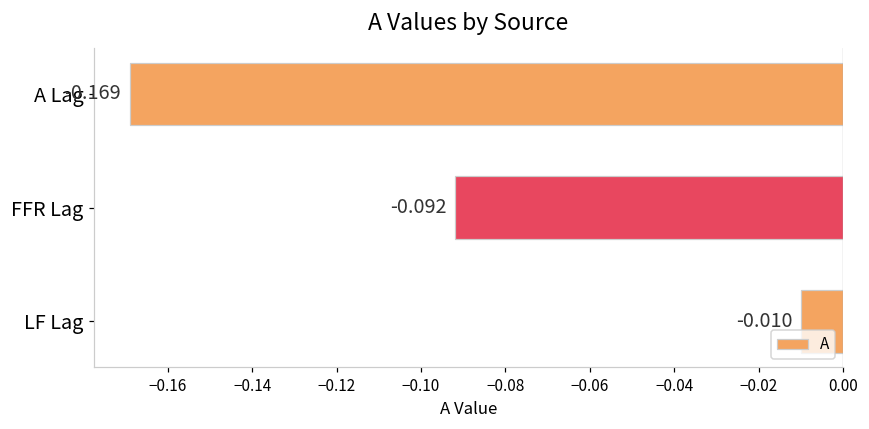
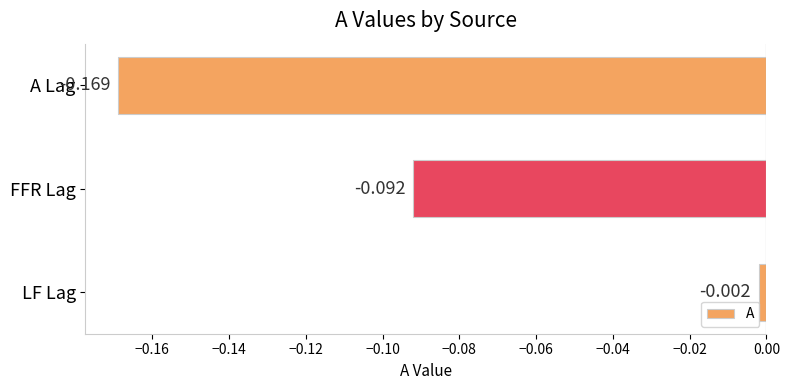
  {
    "A Lag": -0.169,
    "FFR Lag": -0.092,
-   "LF Lag": -0.010
+   "LF Lag": -0.002
  }
